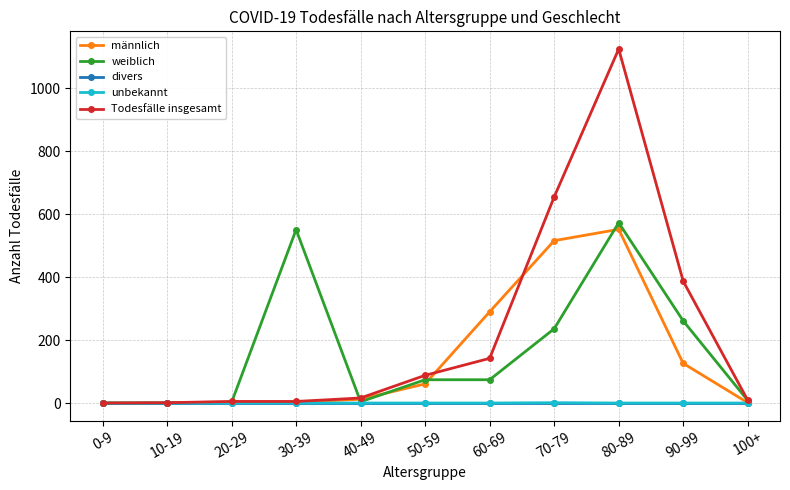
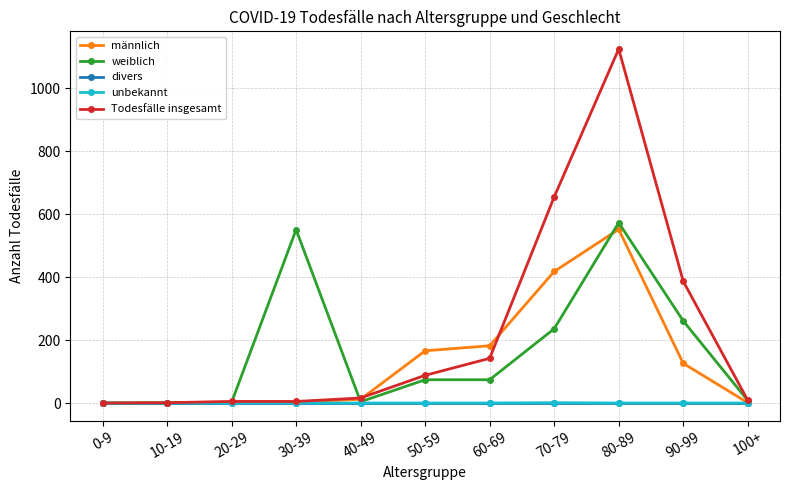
  {
    "männlich": {
-     "50-59": 60,
-     "60-69": 290,
-     "70-79": 520,
+     "50-59": 170,
+     "60-69": 180,
+     "70-79": 420,
      "80-89": 550,
      "90-99": 130
    },
    "weiblich": {
      "30-39": 550,
      "50-59": 70,
      "60-69": 70,
      "70-79": 240,
      "80-89": 570,
      "90-99": 260
    },
    "unbekannt": {
      "50-59": 0,
      "60-69": 0,
      "70-79": 0,
      "80-89": 0,
      "90-99": 0
    },
    "Todesfälle insgesamt": {
      "50-59": 90,
      "60-69": 140,
      "70-79": 660,
      "80-89": 1130,
      "90-99": 390
    }
  }
